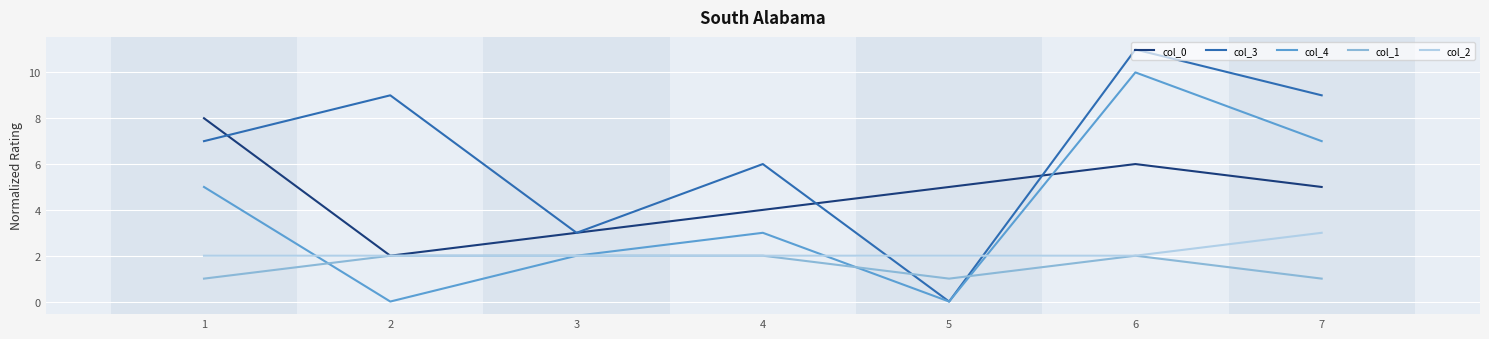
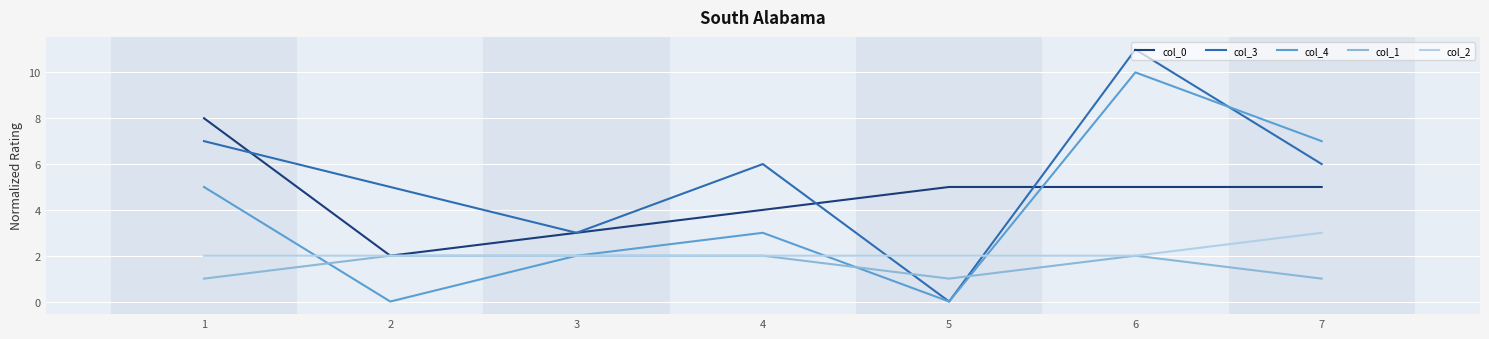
  {
    "col_0": {
      "1": 8,
      "4": 4,
      "5": 5,
-     "6": 6,
+     "6": 5,
      "7": 5
    },
    "col_3": {
      "1": 7,
-     "2": 9,
+     "2": 5,
      "4": 6,
-     "7": 9
+     "7": 6
    }
  }
